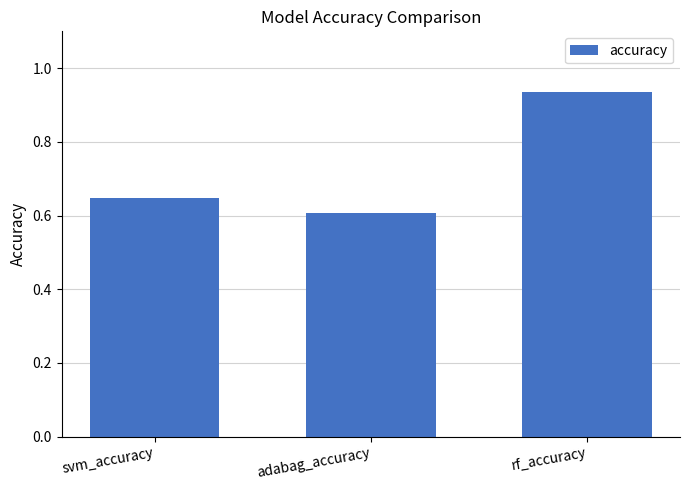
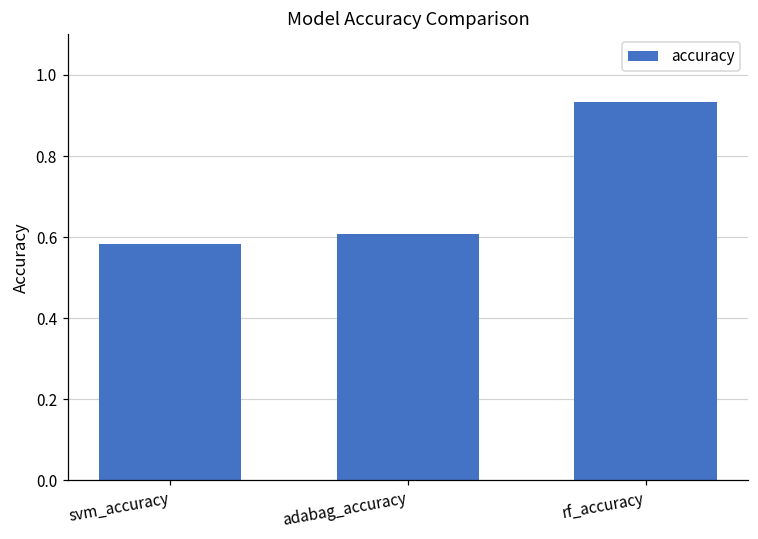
  {
-   "svm_accuracy": 0.65,
+   "svm_accuracy": 0.58,
    "adabag_accuracy": 0.61,
    "rf_accuracy": 0.93
  }
